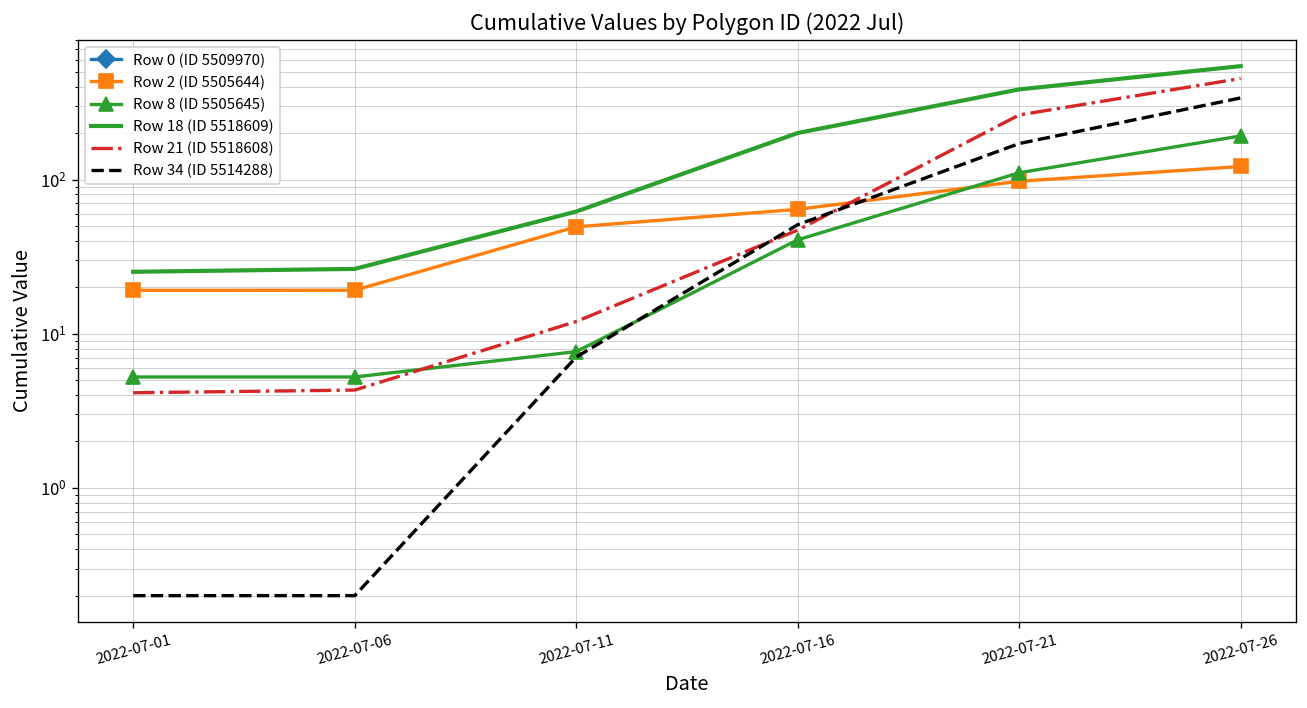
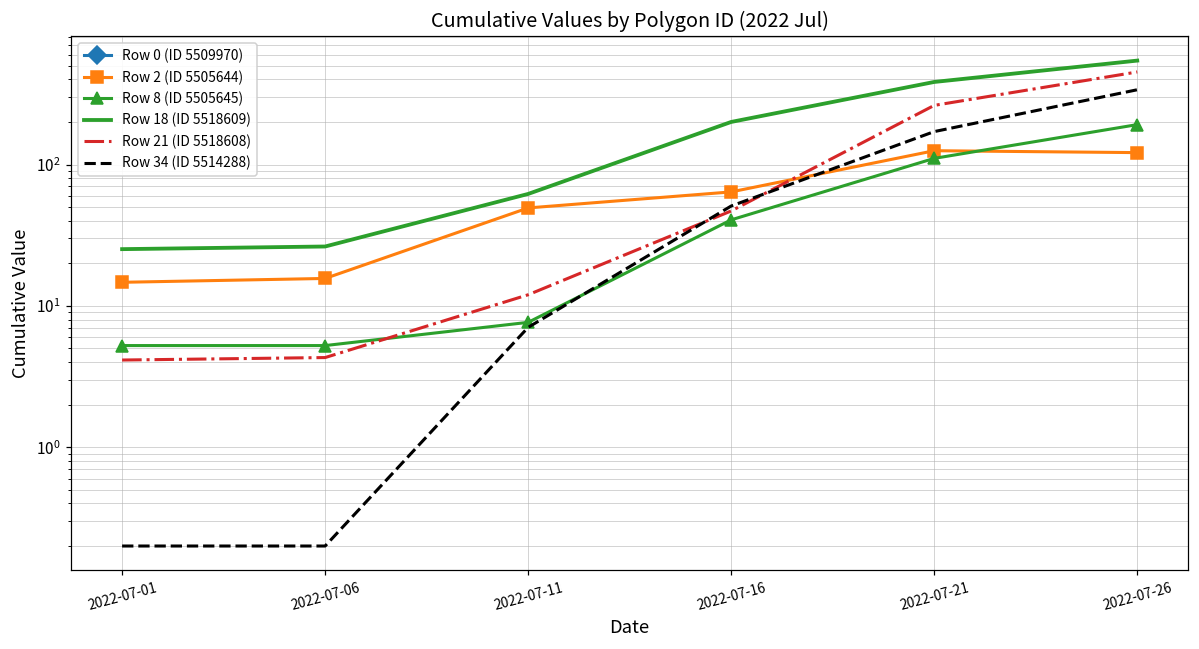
  {
    "Row 2 (ID 5505644)": {
-     "2022-07-01": 19,
-     "2022-07-06": 19,
+     "2022-07-01": 15,
+     "2022-07-06": 16,
      "2022-07-11": 49,
      "2022-07-16": 60,
-     "2022-07-21": 100,
+     "2022-07-21": 130,
      "2022-07-26": 120
    },
    "Row 21 (ID 5518608)": {
      "2022-07-01": 4,
      "2022-07-06": 4.3,
      "2022-07-11": 12,
      "2022-07-16": 47,
      "2022-07-21": 260,
      "2022-07-26": 450
    },
    "Row 34 (ID 5514288)": {
      "2022-07-01": 0.20,
      "2022-07-06": 0.20,
      "2022-07-11": 7,
      "2022-07-16": 51,
      "2022-07-21": 170,
      "2022-07-26": 340
    }
  }
